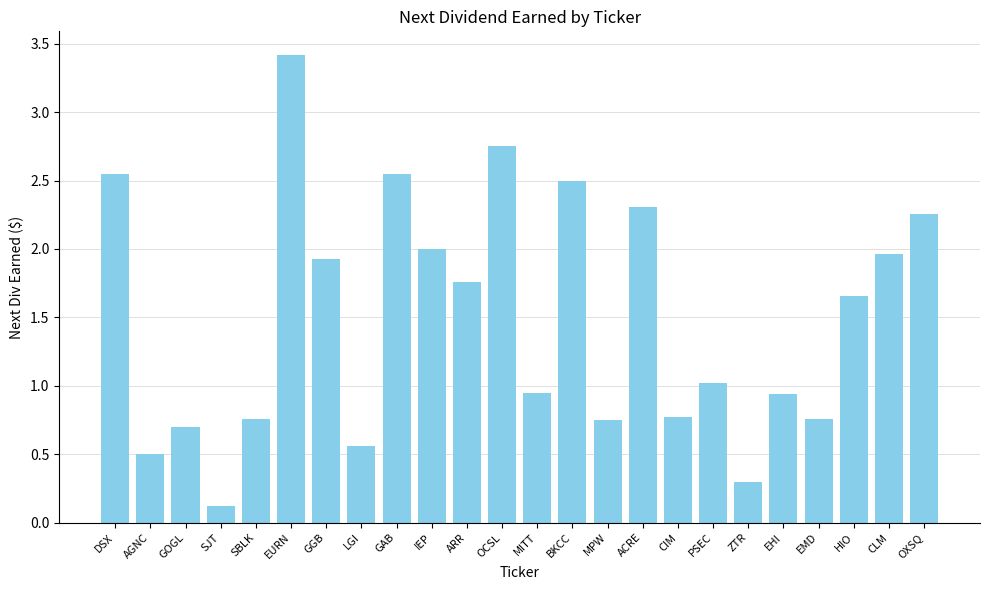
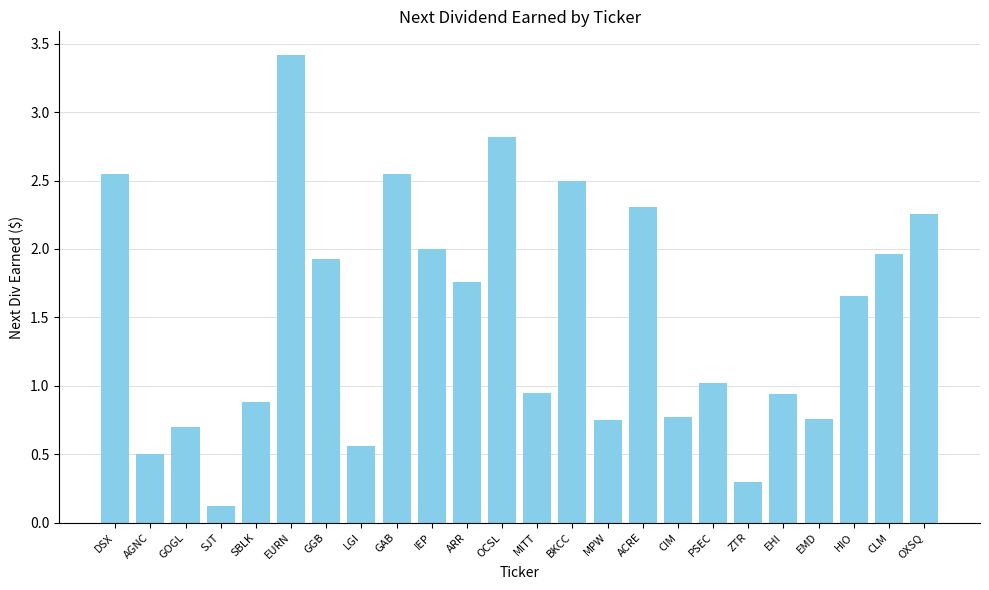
  {
    "DSX": 2.55,
    "AGNC": 0.50,
    "GOGL": 0.70,
    "SJT": 0.12,
-   "SBLK": 0.76,
+   "SBLK": 0.88,
    "EURN": 3.42,
    "GGB": 1.92,
    "LGI": 0.56,
    "GAB": 2.55,
    "IEP": 2.00,
    "ARR": 1.76,
-   "OCSL": 2.75,
+   "OCSL": 2.82,
    "MITT": 0.95,
    "BKCC": 2.50,
    "MPW": 0.75,
    "ACRE": 2.31,
    "CIM": 0.77,
    "PSEC": 1.02,
    "ZTR": 0.30,
    "EHI": 0.94,
    "EMD": 0.76,
    "HIO": 1.66,
    "CLM": 1.96,
    "OXSQ": 2.26
  }
